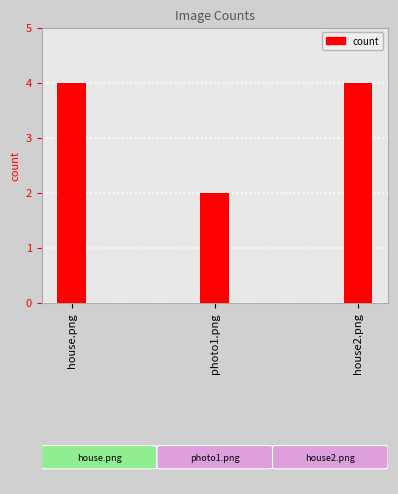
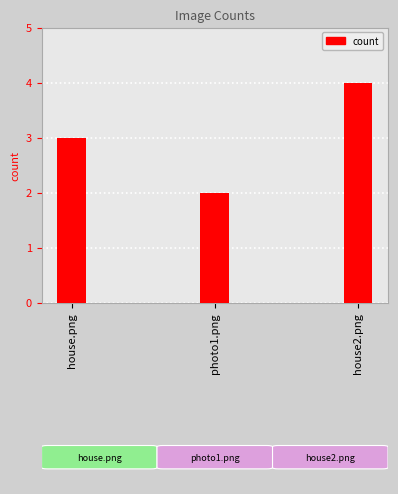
  {
-   "house.png": 4,
+   "house.png": 3,
    "photo1.png": 2,
    "house2.png": 4
  }
